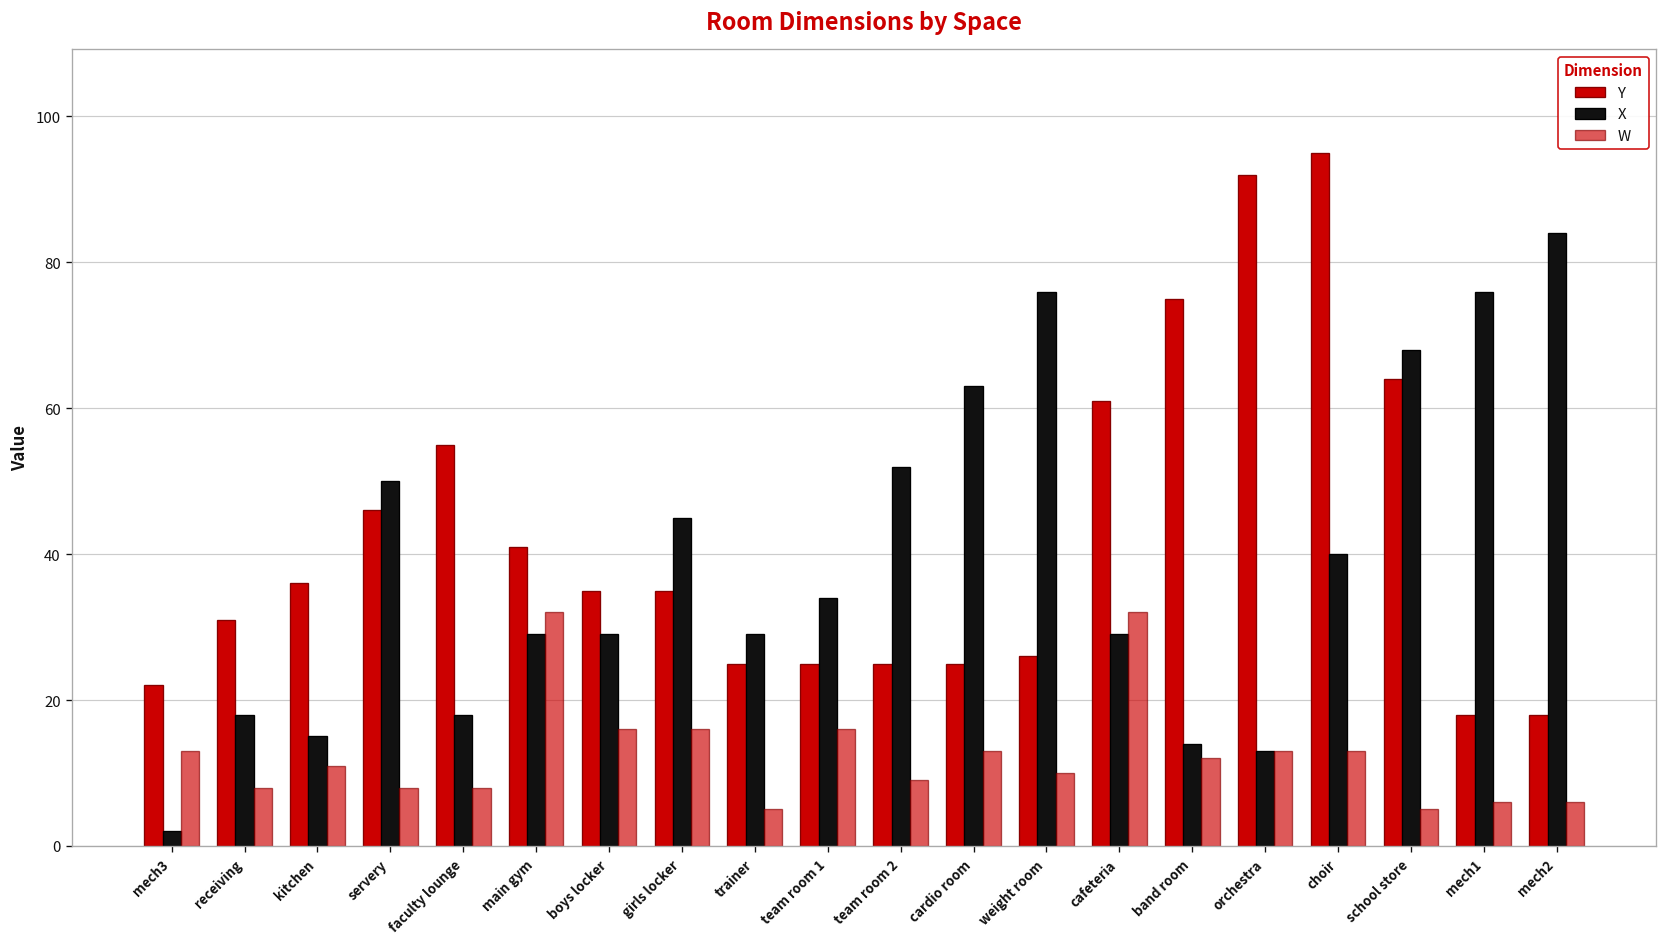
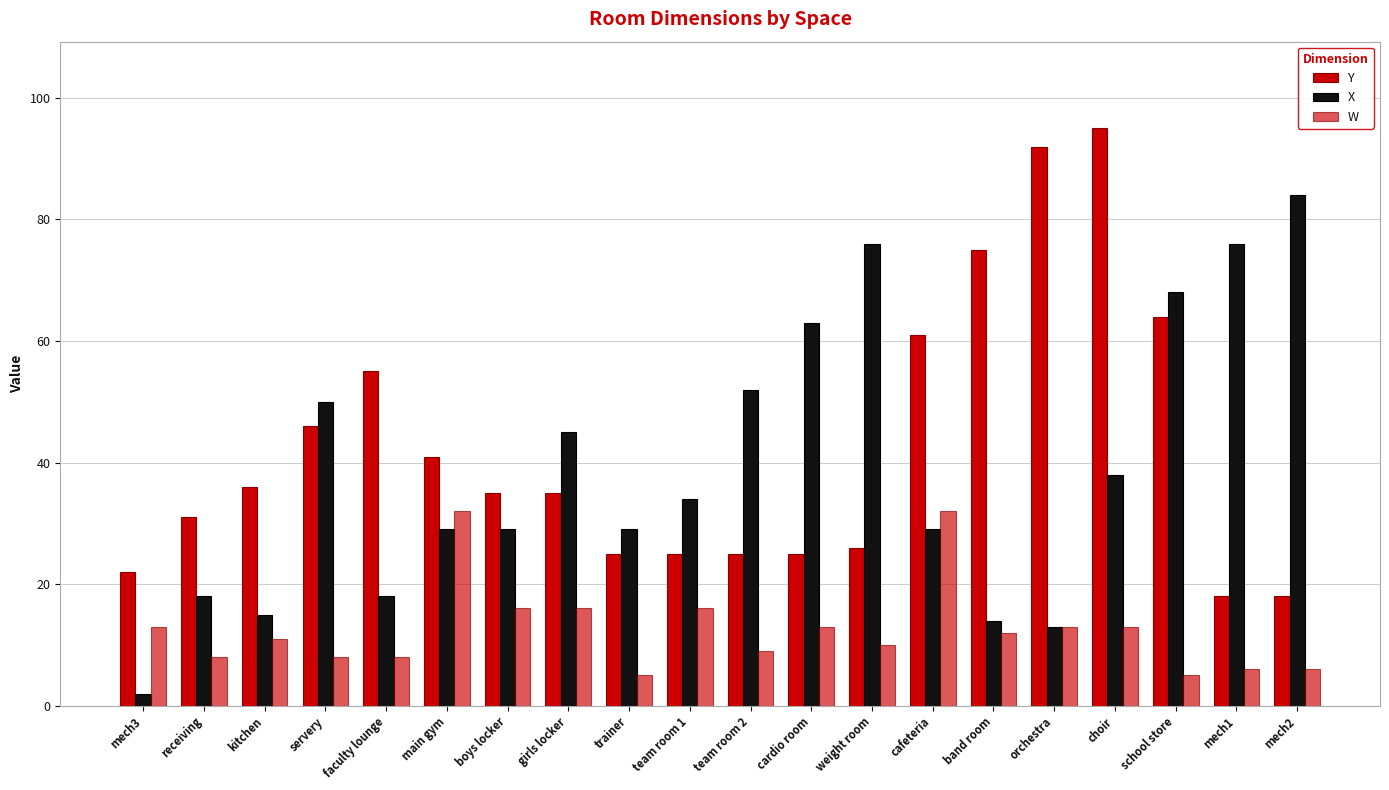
  {
    "X": {
      "mech3": 2,
      "receiving": 18,
      "kitchen": 15,
      "servery": 50,
      "faculty lounge": 18,
      "main gym": 29,
      "boys locker": 29,
      "girls locker": 45,
      "trainer": 29,
      "team room 1": 34,
      "team room 2": 52,
      "cardio room": 63,
      "weight room": 76,
      "cafeteria": 29,
      "band room": 14,
      "orchestra": 13,
-     "choir": 40,
+     "choir": 38,
      "school store": 68,
      "mech1": 76,
      "mech2": 84
    }
  }
